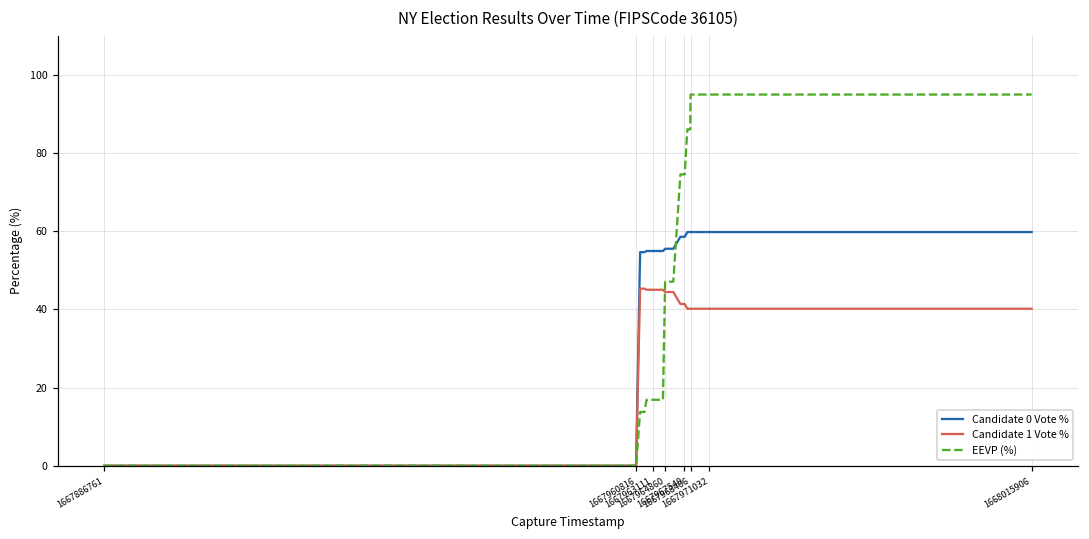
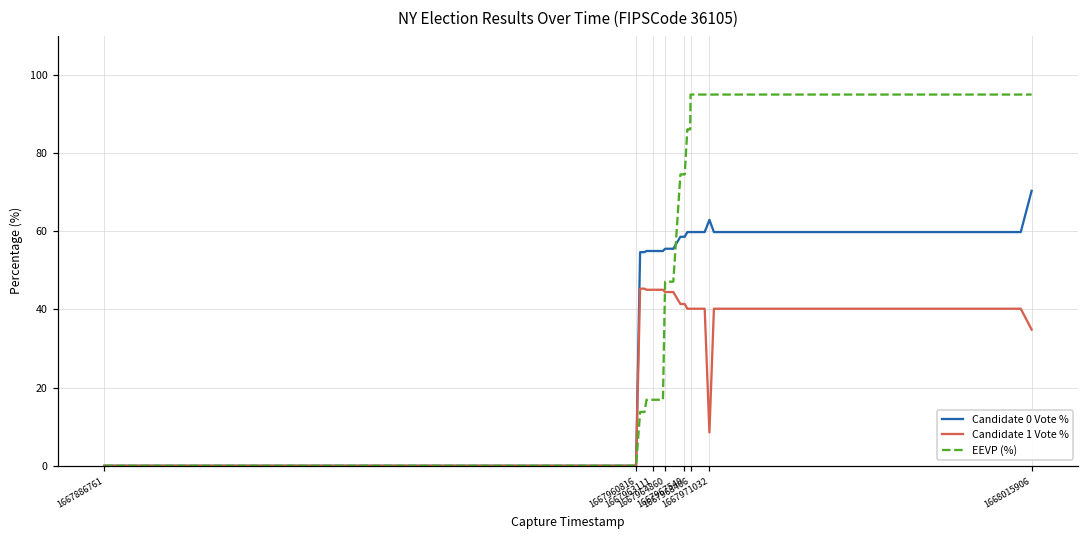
  {
    "Candidate 0 Vote %": {
      "1667963111": 55,
      "1667964860": 56,
      "1667967540": 59,
      "1667968406": 60,
-     "1667971032": 60,
-     "1668015906": 60
+     "1667971032": 63,
+     "1668015906": 70
    },
    "Candidate 1 Vote %": {
      "1667963111": 45,
      "1667964860": 44,
      "1667967540": 41,
      "1667968406": 40,
-     "1667971032": 40,
-     "1668015906": 40
+     "1667971032": 9,
+     "1668015906": 35
    },
    "EEVP (%)": {
      "1667963111": 17,
      "1667964860": 47,
      "1667967540": 75,
      "1667968406": 95,
      "1667971032": 95,
      "1668015906": 95
    }
  }
